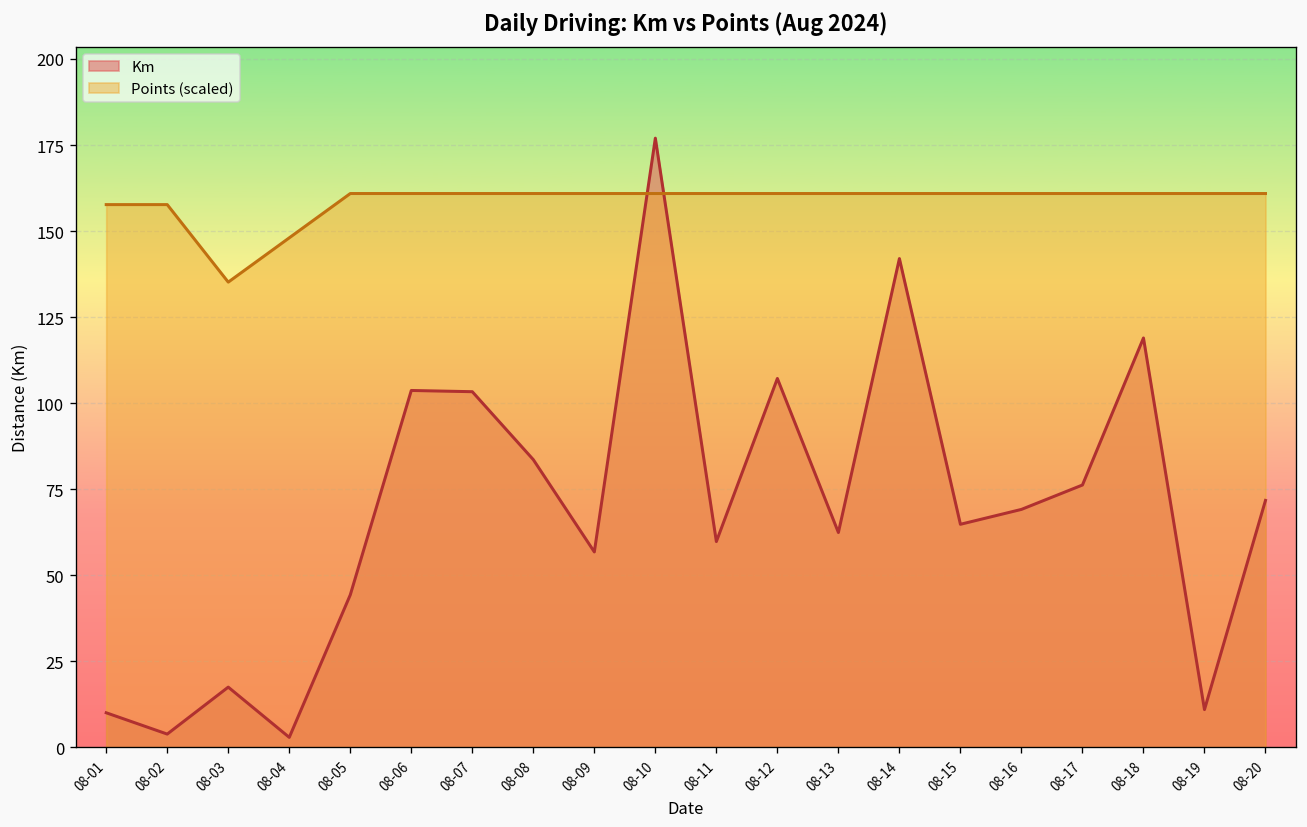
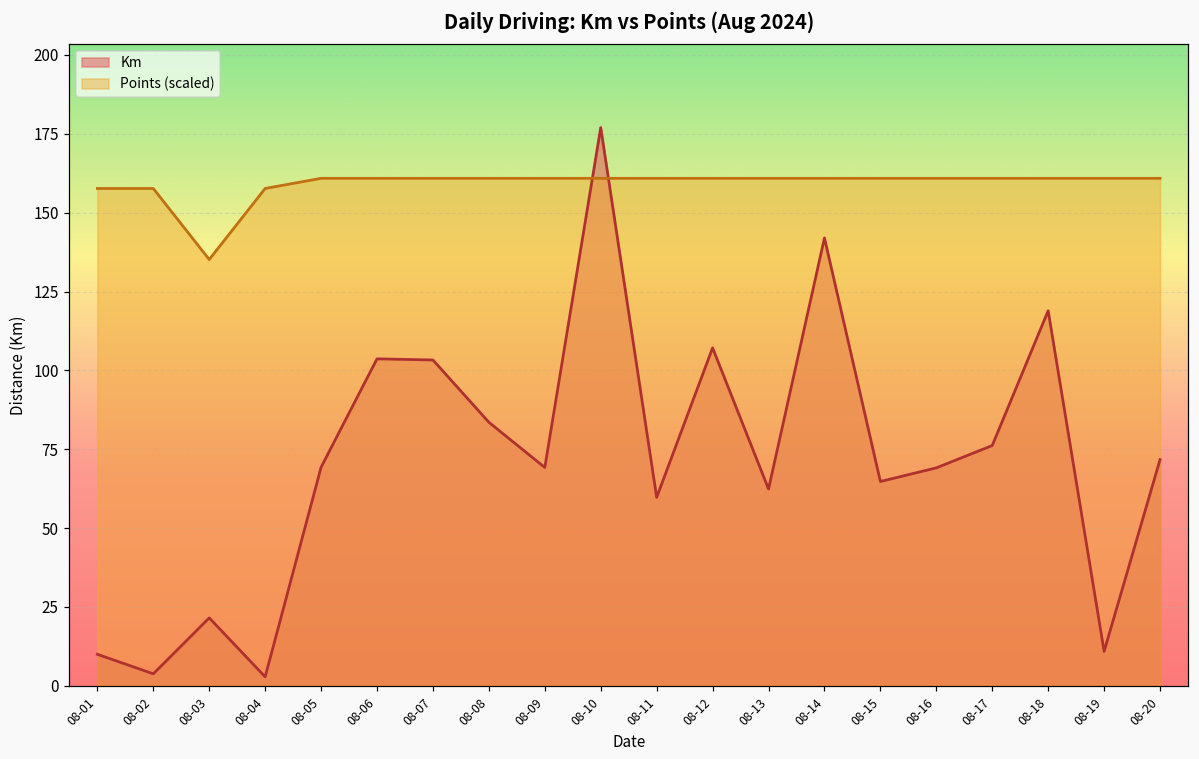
  {
    "Km": {
      "08-01": 10,
      "08-02": 4,
-     "08-03": 17,
+     "08-03": 22,
      "08-04": 3,
-     "08-05": 44,
+     "08-05": 69,
      "08-06": 104,
      "08-07": 103,
      "08-08": 84,
-     "08-09": 57,
+     "08-09": 69,
      "08-10": 177,
      "08-11": 60,
      "08-12": 107,
      "08-13": 62,
      "08-14": 142,
      "08-15": 65,
      "08-16": 69,
      "08-17": 76,
      "08-18": 119,
      "08-19": 11,
      "08-20": 72
    },
    "Points (scaled)": {
      "08-01": 158,
      "08-02": 158,
      "08-03": 135,
-     "08-04": 148,
+     "08-04": 158,
      "08-05": 161,
      "08-06": 161,
      "08-07": 161,
      "08-08": 161,
      "08-09": 161,
      "08-10": 161,
      "08-11": 161,
      "08-12": 161,
      "08-13": 161,
      "08-14": 161,
      "08-15": 161,
      "08-16": 161,
      "08-17": 161,
      "08-18": 161,
      "08-19": 161,
      "08-20": 161
    }
  }
